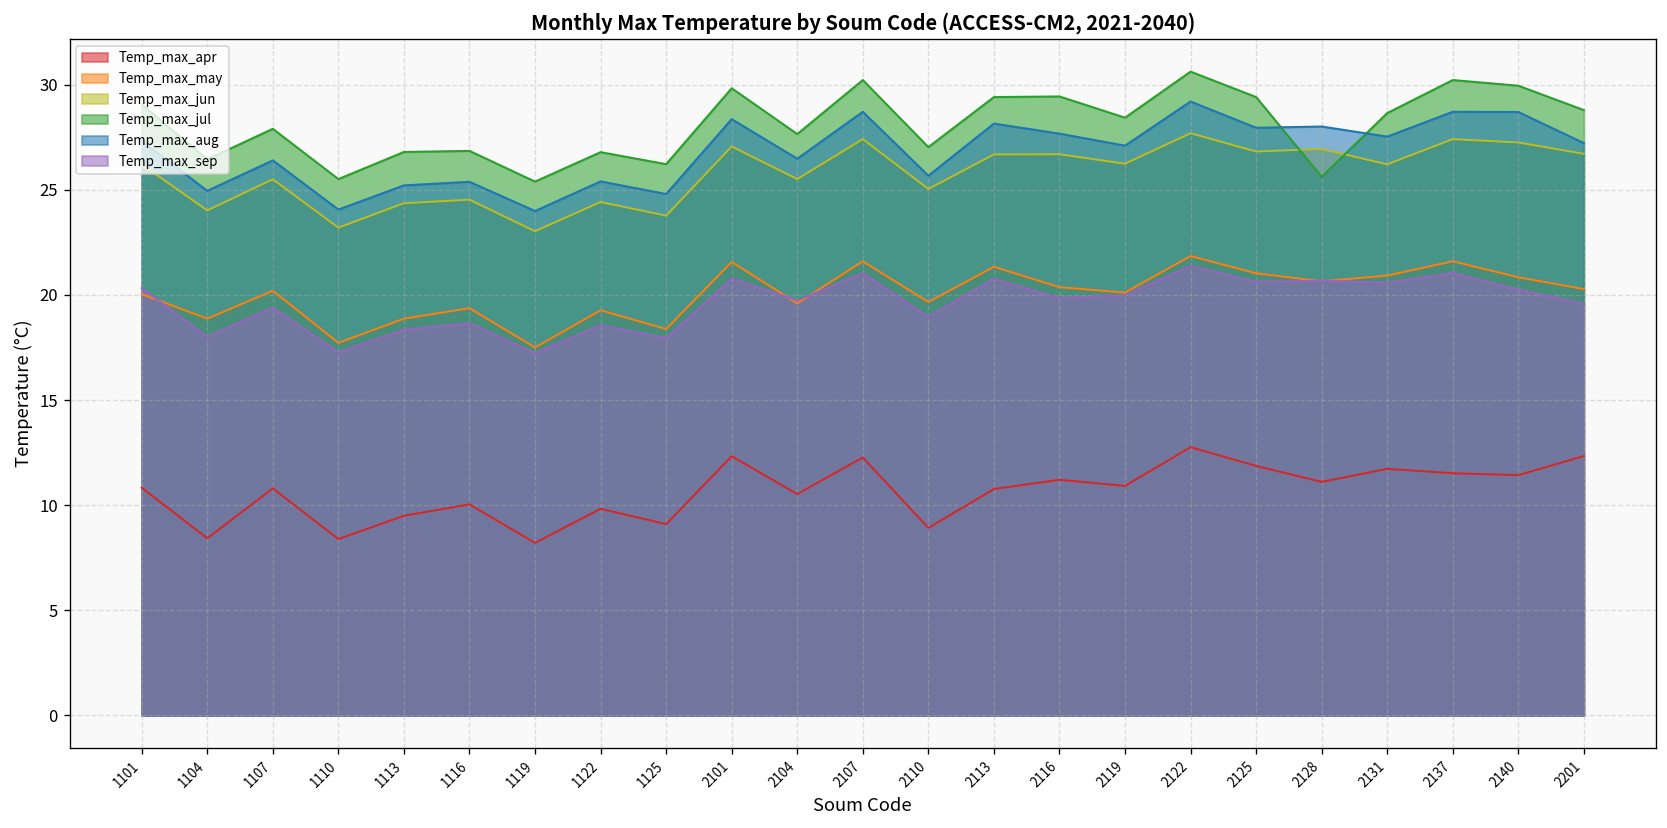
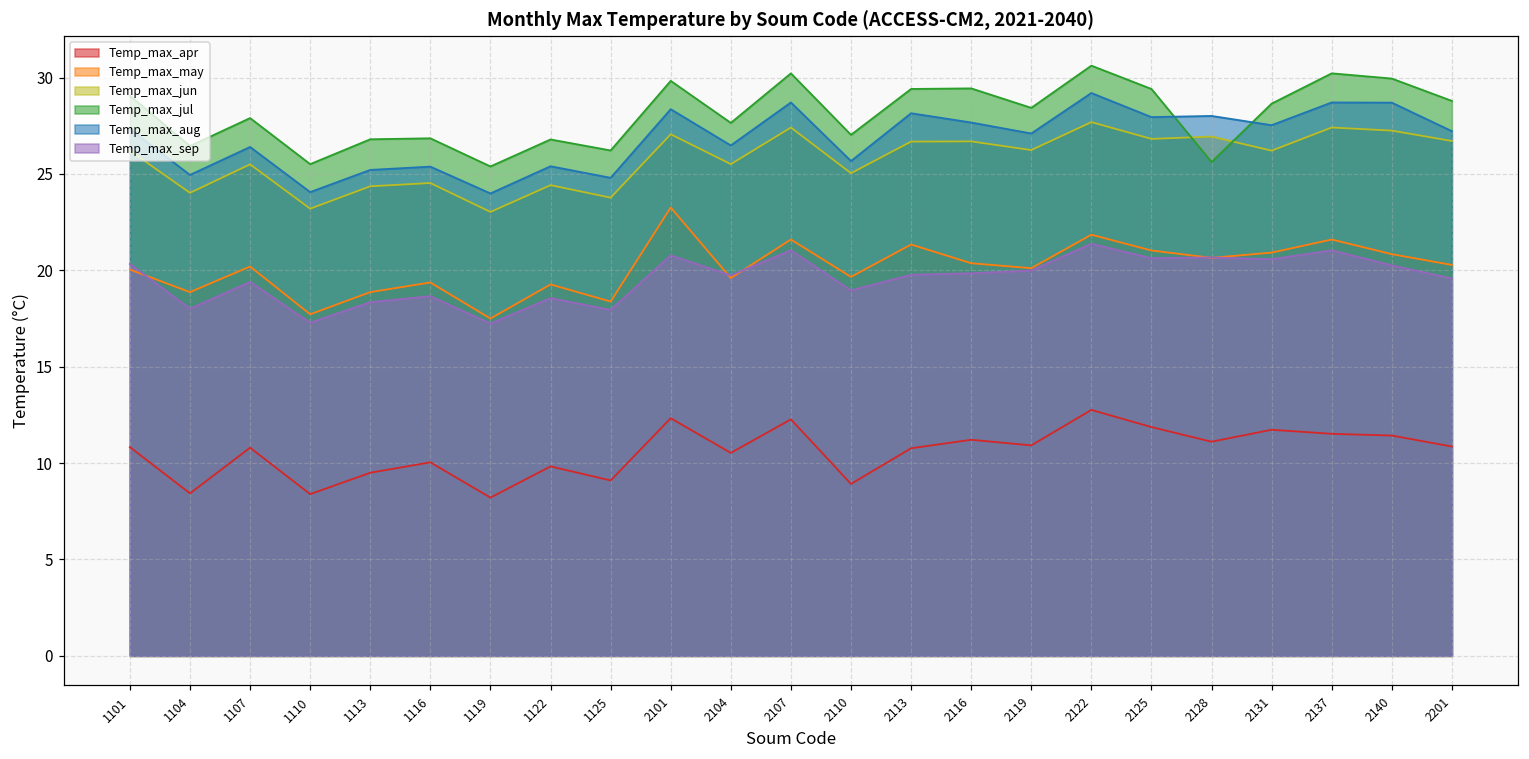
  {
    "Temp_max_apr": {
      "1101": 10.8,
      "1104": 8.4,
      "1107": 10.8,
      "1110": 8.4,
      "1113": 9.5,
      "1116": 10.0,
      "1119": 8.2,
      "1122": 9.8,
      "1125": 9.1,
      "2101": 12.3,
      "2104": 10.5,
      "2107": 12.3,
      "2110": 8.9,
      "2113": 10.8,
      "2116": 11.2,
      "2119": 10.9,
      "2122": 12.8,
      "2125": 11.9,
      "2128": 11.1,
      "2131": 11.7,
      "2137": 11.5,
      "2140": 11.4,
-     "2201": 12.3
+     "2201": 10.9
    },
    "Temp_max_may": {
      "1101": 20.0,
      "1104": 18.9,
      "1107": 20.2,
      "1110": 17.7,
      "1113": 18.9,
      "1116": 19.4,
      "1119": 17.5,
      "1122": 19.3,
      "1125": 18.4,
-     "2101": 21.6,
+     "2101": 23.3,
      "2107": 21.6,
      "2110": 19.7,
      "2113": 21.3,
      "2116": 20.4,
      "2122": 21.9,
      "2125": 21.0,
      "2131": 20.9,
      "2137": 21.6,
      "2140": 20.8,
      "2201": 20.3
    },
    "Temp_max_jun": {
      "1101": 26.2,
      "1104": 24.0,
      "1107": 25.5,
      "1110": 23.2,
      "1113": 24.4,
      "1116": 24.5,
      "1119": 23.0,
      "1122": 24.4,
      "1125": 23.8,
      "2101": 27.1,
      "2104": 25.5,
      "2107": 27.4,
      "2110": 25.0,
      "2113": 26.7,
      "2116": 26.7,
      "2119": 26.2,
      "2122": 27.7,
      "2125": 26.8,
      "2128": 26.9,
      "2131": 26.2,
      "2137": 27.4,
      "2140": 27.3,
      "2201": 26.7
    },
    "Temp_max_jul": {
      "1107": 27.9,
      "1110": 25.5,
      "1113": 26.8,
      "1116": 26.9,
      "1119": 25.4,
      "1122": 26.8,
      "1125": 26.2,
      "2101": 29.8,
      "2104": 27.7,
      "2107": 30.2,
      "2110": 27.0,
      "2113": 29.4,
      "2116": 29.4,
      "2119": 28.4,
      "2122": 30.6,
      "2125": 29.4,
      "2128": 25.6,
      "2131": 28.7,
      "2137": 30.2,
      "2140": 30.0,
      "2201": 28.8
    },
    "Temp_max_aug": {
      "1104": 25.0,
      "1107": 26.4,
      "1110": 24.1,
      "1113": 25.2,
      "1116": 25.4,
      "1119": 24.0,
      "1122": 25.4,
      "1125": 24.8,
      "2101": 28.4,
      "2104": 26.5,
      "2107": 28.7,
      "2110": 25.7,
      "2113": 28.2,
      "2116": 27.7,
      "2119": 27.1,
      "2122": 29.2,
      "2125": 28.0,
      "2128": 28.0,
      "2131": 27.5,
      "2137": 28.7,
      "2140": 28.7,
      "2201": 27.2
    },
    "Temp_max_sep": {
      "1101": 20.3,
      "1104": 18.0,
      "1107": 19.4,
      "1110": 17.3,
      "1113": 18.4,
      "1116": 18.7,
      "1119": 17.2,
      "1122": 18.6,
      "1125": 18.0,
      "2101": 20.8,
      "2107": 21.0,
      "2110": 19.0,
-     "2113": 20.8,
+     "2113": 19.8,
      "2116": 19.9,
      "2122": 21.4,
      "2125": 20.6,
      "2131": 20.6,
      "2137": 21.0,
      "2140": 20.3,
      "2201": 19.6
    }
  }
